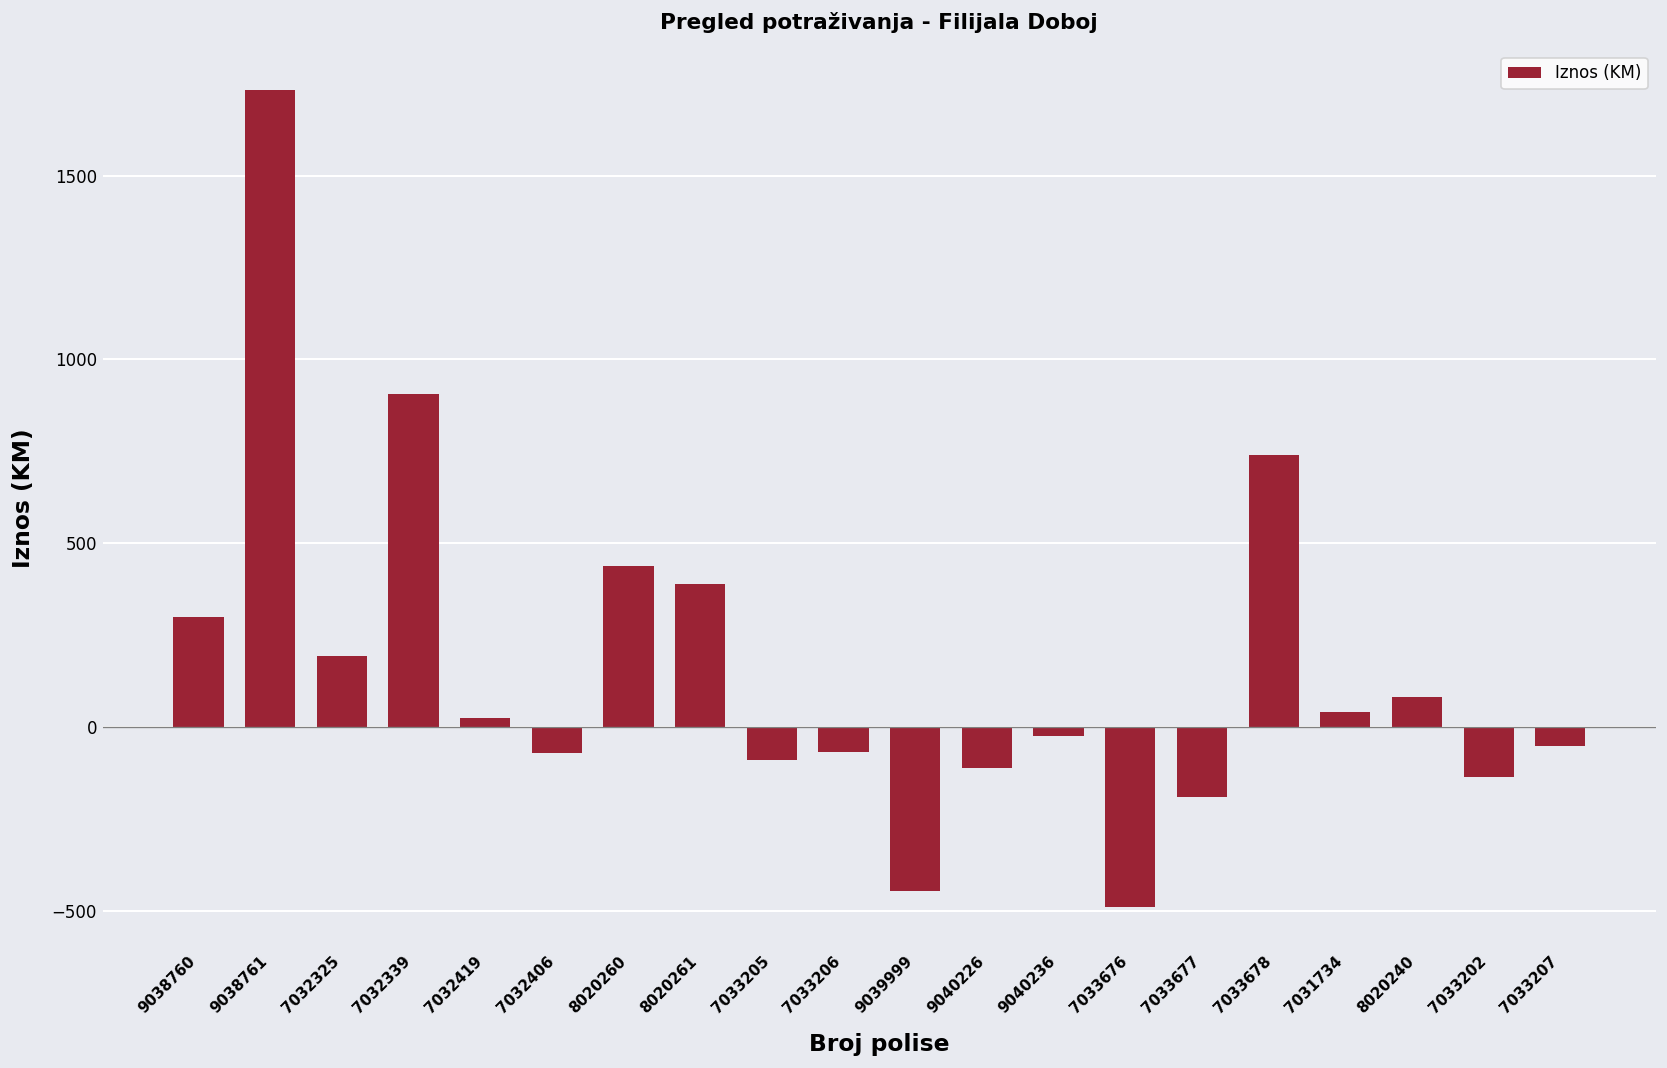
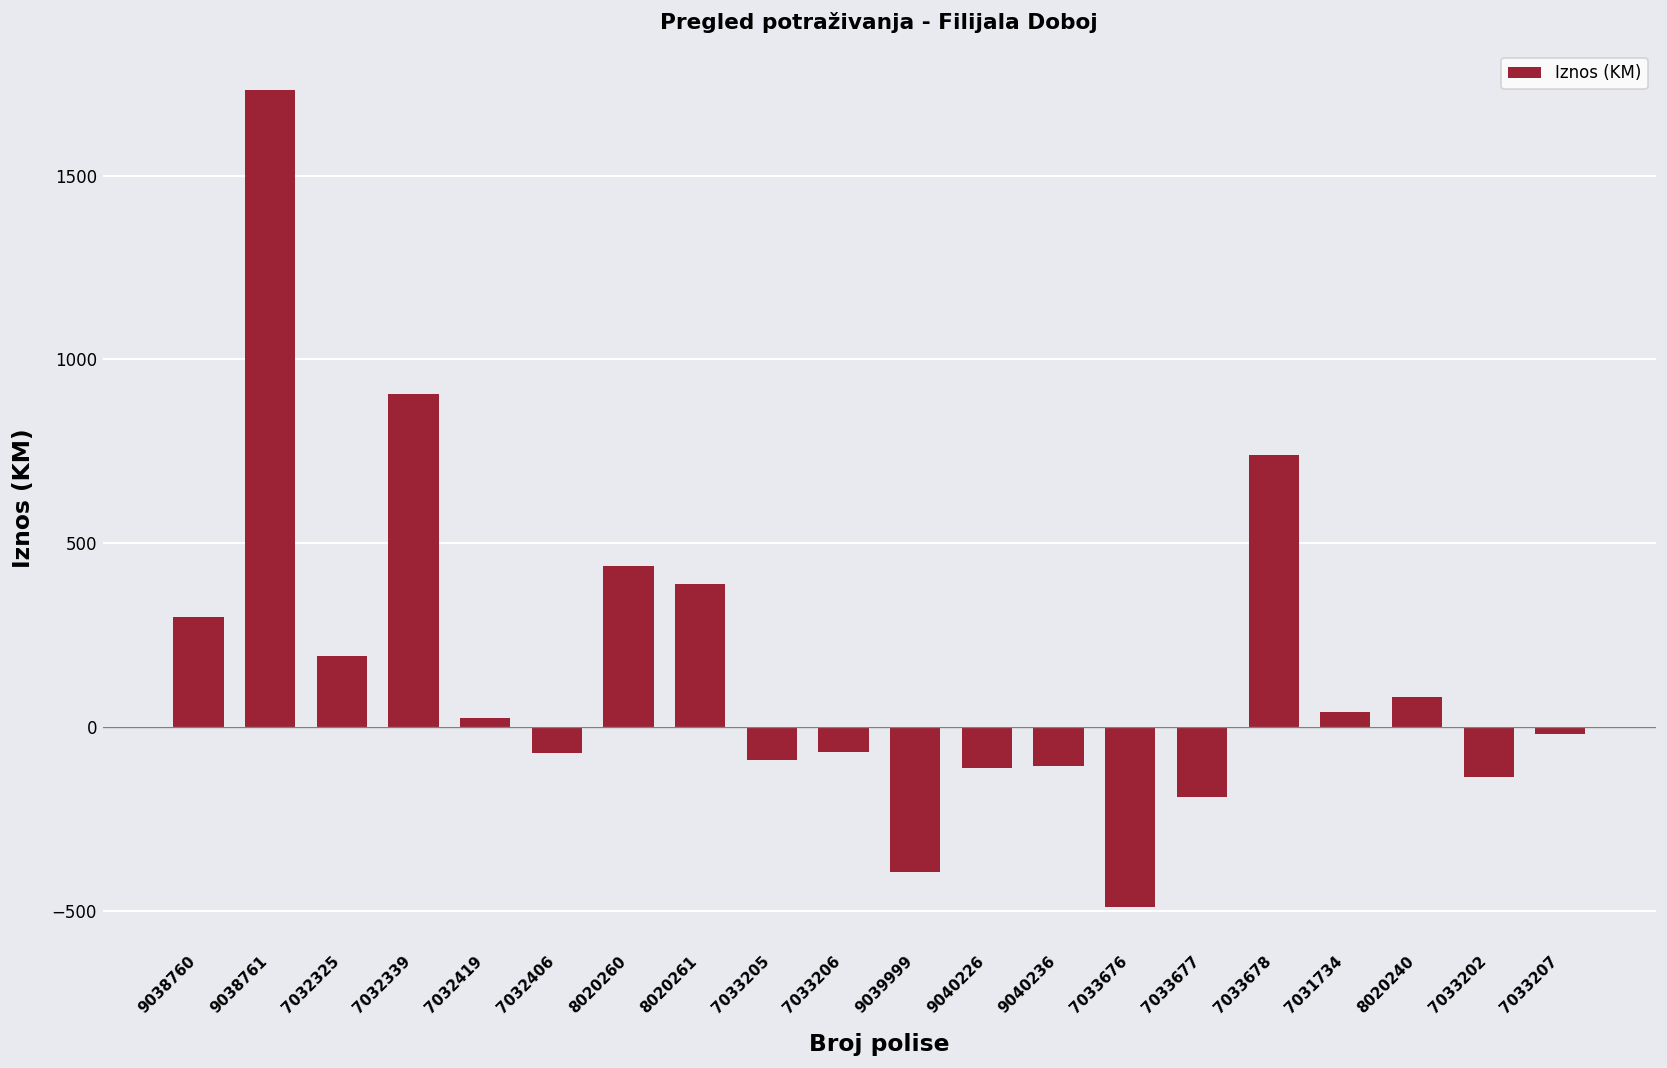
  {
    "9038760": 300,
    "9038761": 1730,
    "7032325": 190,
    "7032339": 910,
    "7032419": 20,
    "7032406": -70,
    "8020260": 440,
    "8020261": 390,
    "7033205": -90,
    "7033206": -70,
-   "9039999": -450,
+   "9039999": -390,
    "9040226": -110,
-   "9040236": -20,
+   "9040236": -110,
    "7033676": -490,
    "7033677": -190,
    "7033678": 740,
    "7031734": 40,
    "8020240": 80,
    "7033202": -140,
-   "7033207": -50
+   "7033207": -20
  }
